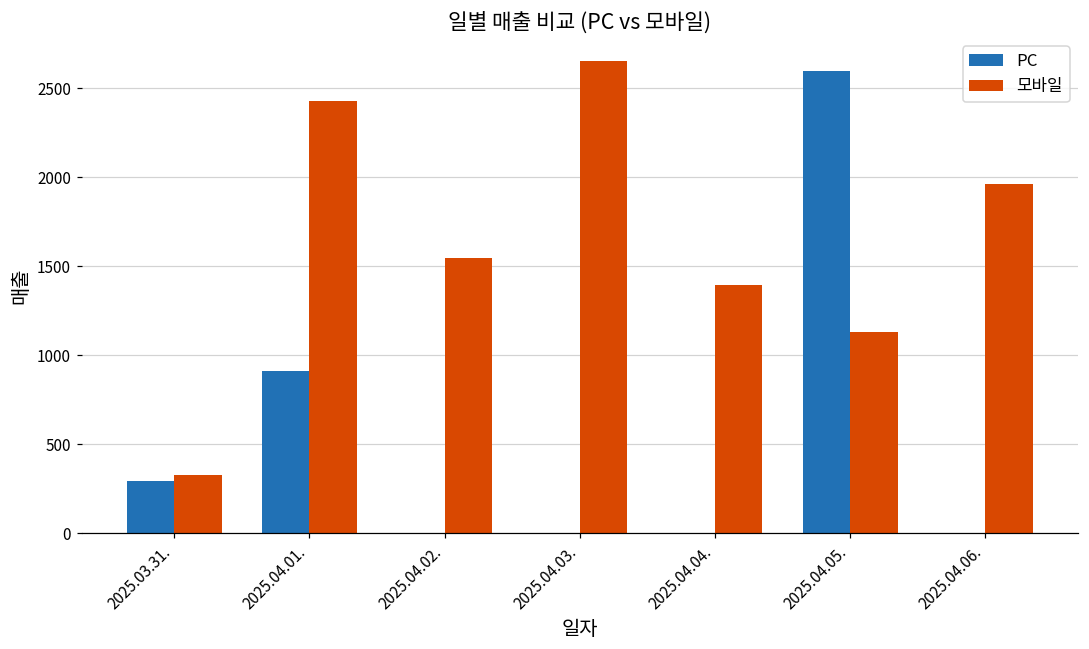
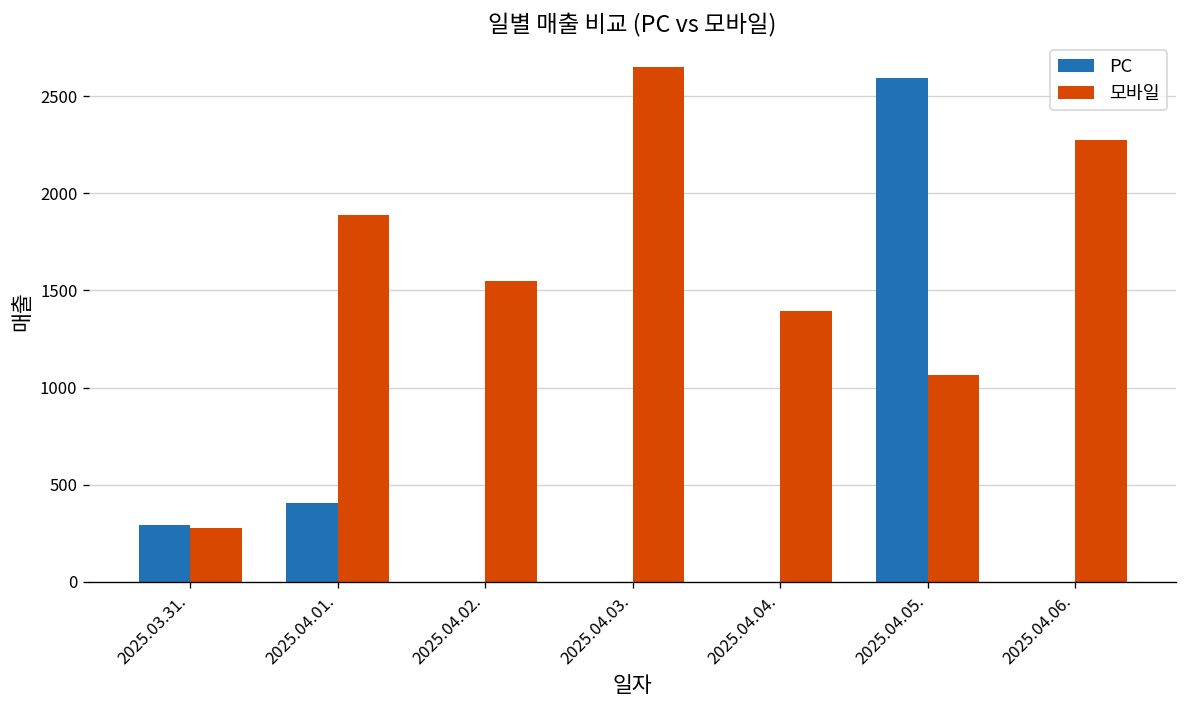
  {
    "PC": {
      "2025.03.31.": 290,
-     "2025.04.01.": 910,
+     "2025.04.01.": 410,
      "2025.04.02.": 0,
      "2025.04.03.": 0,
      "2025.04.04.": 0,
      "2025.04.05.": 2600,
      "2025.04.06.": 0
    },
    "모바일": {
-     "2025.03.31.": 330,
-     "2025.04.01.": 2430,
+     "2025.03.31.": 280,
+     "2025.04.01.": 1890,
      "2025.04.02.": 1550,
      "2025.04.03.": 2650,
      "2025.04.04.": 1400,
-     "2025.04.05.": 1130,
-     "2025.04.06.": 1960
+     "2025.04.05.": 1070,
+     "2025.04.06.": 2280
    }
  }
